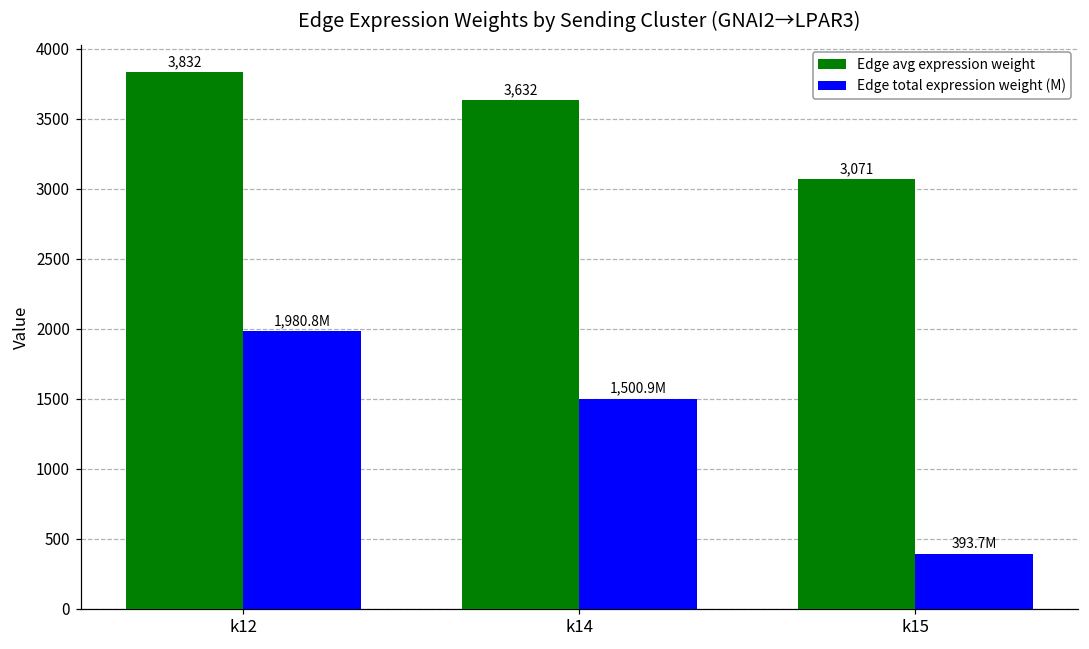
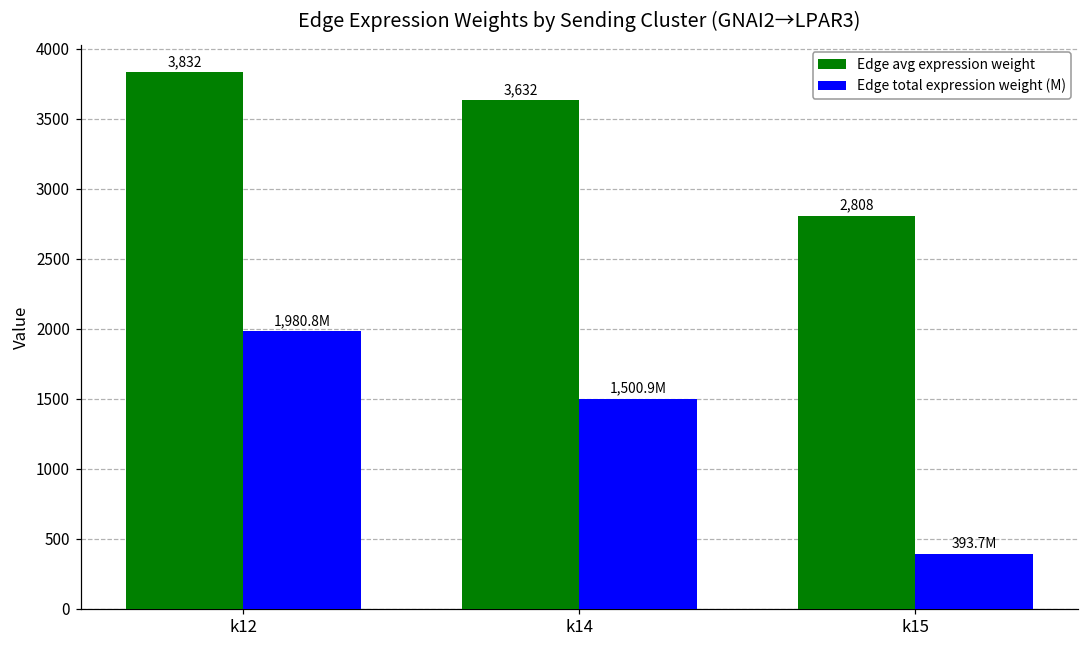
  {
    "Edge avg expression weight": {
      "k12": "3,832",
      "k14": "3,632",
-     "k15": "3,071"
+     "k15": "2,808"
    },
    "Edge total expression weight (M)": {
      "k12": "1,980.8M",
      "k14": "1,500.9M",
      "k15": "393.7M"
    }
  }
